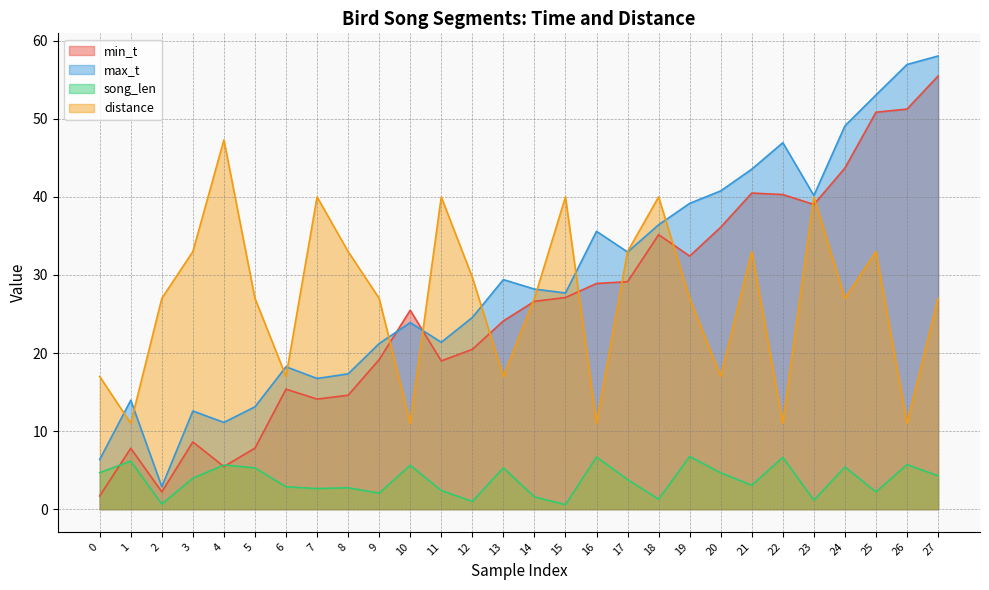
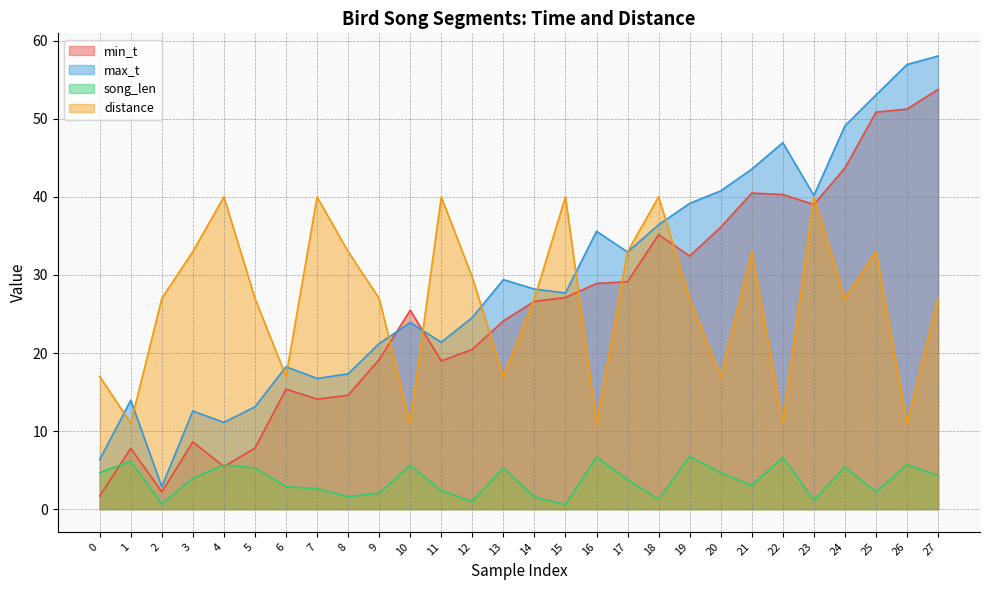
  {
    "min_t": {
      "0": 2,
      "1": 8,
      "2": 2,
      "3": 9,
      "5": 8,
      "6": 15,
      "7": 14,
      "8": 15,
      "9": 19,
      "10": 25,
      "11": 19,
      "12": 20,
      "13": 24,
      "14": 27,
      "15": 27,
      "16": 29,
      "17": 29,
      "18": 35,
      "19": 32,
      "20": 36,
      "21": 40,
      "22": 40,
      "23": 39,
      "24": 44,
      "25": 51,
      "26": 51,
-     "27": 55
+     "27": 54
    },
    "max_t": {
      "0": 6,
      "1": 14,
      "2": 3,
      "3": 13,
      "4": 11,
      "5": 13,
      "6": 18,
      "7": 17,
      "8": 17,
      "9": 21,
      "10": 24,
      "11": 21,
      "12": 25,
      "13": 29,
      "14": 28,
      "15": 28,
      "16": 36,
      "18": 36,
      "19": 39,
      "20": 41,
      "21": 44,
      "22": 47,
      "24": 49,
      "25": 53,
      "26": 57,
      "27": 58
    },
    "song_len": {
      "0": 5,
      "1": 6,
      "2": 1,
      "3": 4,
      "5": 5,
      "6": 3,
      "7": 3,
-     "8": 3,
+     "8": 2,
      "9": 2,
      "10": 6,
      "11": 2,
      "12": 1,
      "13": 5,
      "14": 2,
      "15": 1,
      "16": 7,
      "17": 4,
      "18": 1,
      "19": 7,
      "20": 5,
      "21": 3,
      "22": 7,
      "23": 1,
      "24": 5,
      "25": 2,
      "26": 6,
      "27": 4
    },
    "distance": {
      "0": 17,
      "1": 11,
      "2": 27,
      "3": 33,
-     "4": 47,
+     "4": 40,
      "5": 27,
      "6": 17,
      "7": 40,
      "8": 33,
      "9": 27,
      "10": 11,
      "11": 40,
      "12": 30,
      "13": 17,
      "14": 27,
      "15": 40,
      "16": 11,
      "18": 40,
      "19": 27,
      "20": 17,
      "21": 33,
      "22": 11,
      "24": 27,
      "25": 33,
      "26": 11,
      "27": 27
    }
  }
